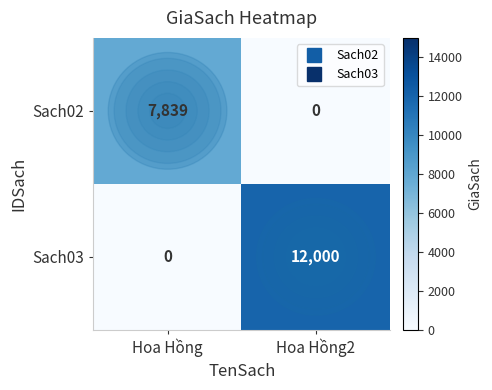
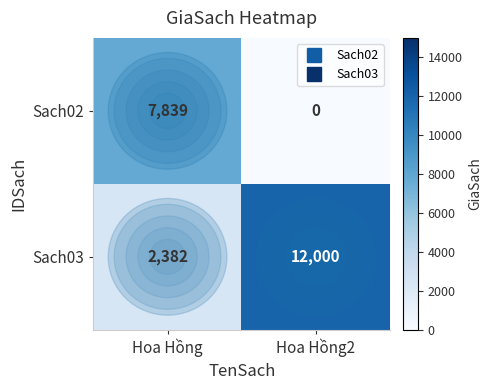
  {
    "Sach02": {
      "Hoa Hồng": "7,839",
      "Hoa Hồng2": "0"
    },
    "Sach03": {
-     "Hoa Hồng": "0",
+     "Hoa Hồng": "2,382",
      "Hoa Hồng2": "12,000"
    }
  }
